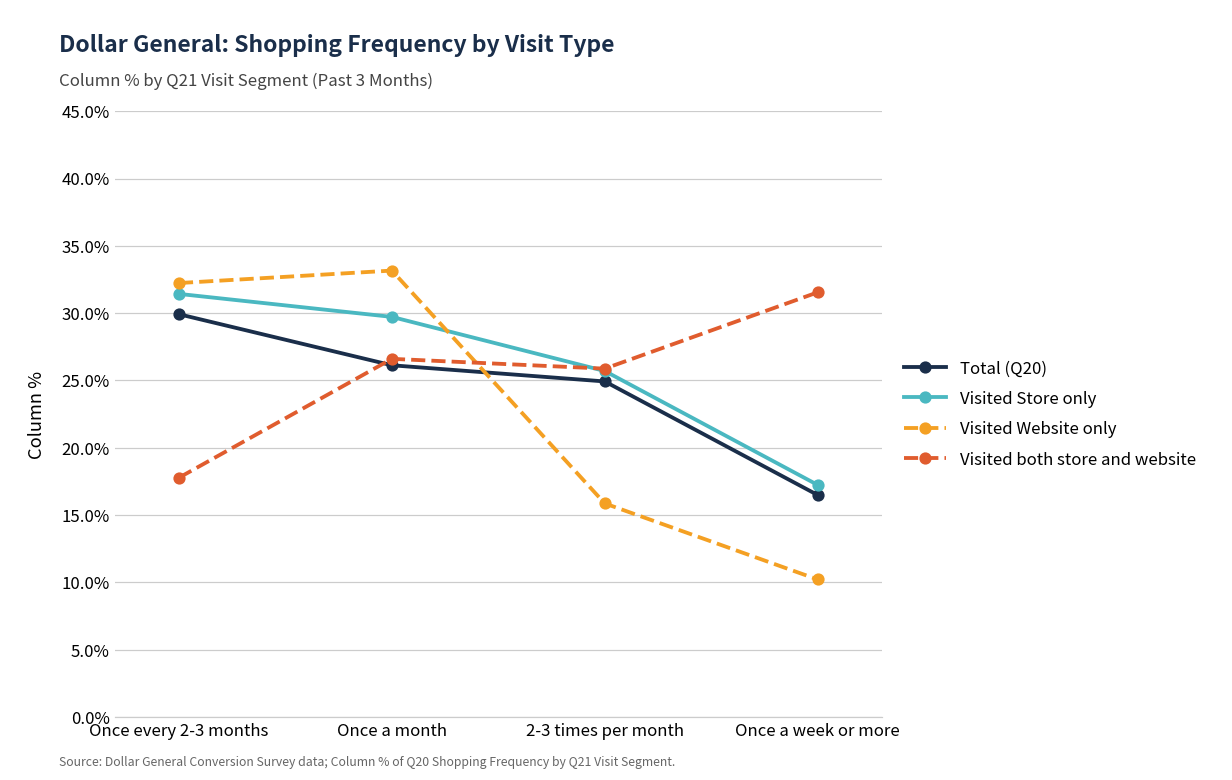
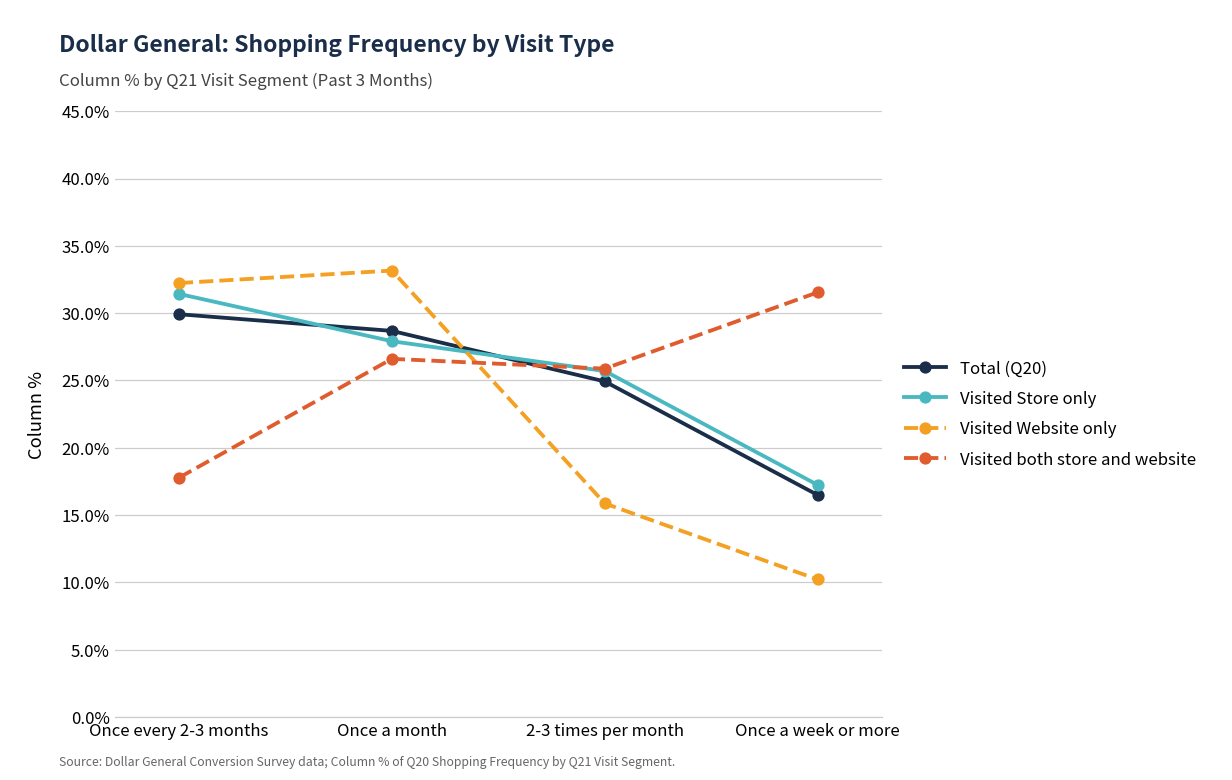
  {
    "Total (Q20)": {
      "Once every 2-3 months": "29.9%",
-     "Once a month": "26.1%",
+     "Once a month": "28.7%",
      "2-3 times per month": "24.9%",
      "Once a week or more": "16.5%"
    },
    "Visited Store only": {
      "Once every 2-3 months": "31.4%",
-     "Once a month": "29.7%",
+     "Once a month": "27.9%",
      "Once a week or more": "17.2%"
    },
    "Visited Website only": {
      "Once every 2-3 months": "32.2%",
      "Once a month": "33.2%",
      "2-3 times per month": "15.9%",
      "Once a week or more": "10.2%"
    },
    "Visited both store and website": {
      "Once every 2-3 months": "17.8%",
      "Once a month": "26.6%",
      "Once a week or more": "31.5%"
    }
  }
